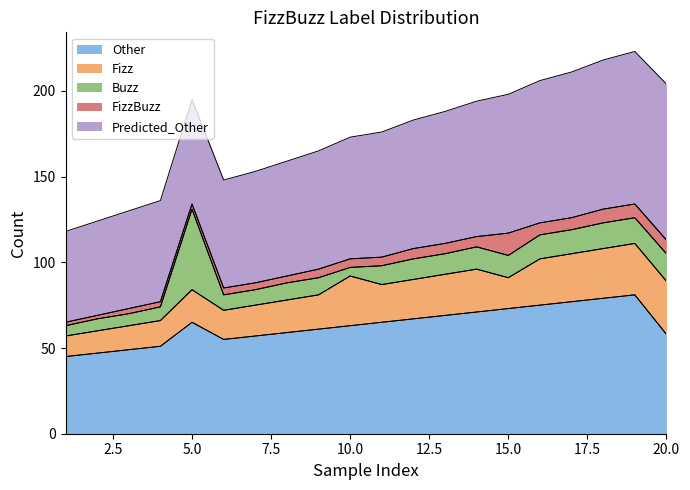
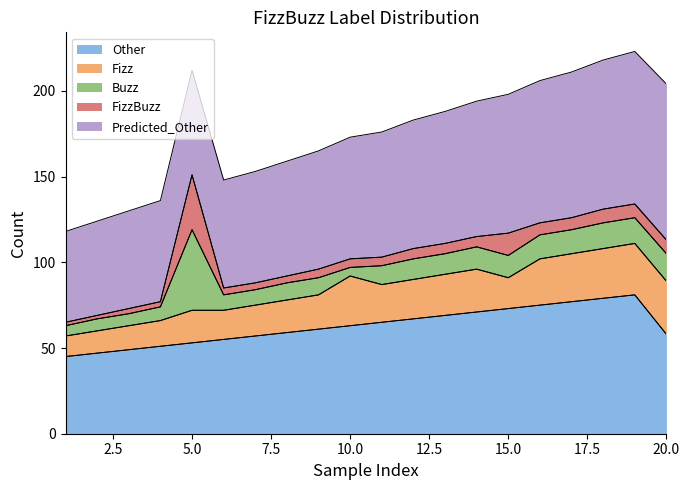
  {
    "Other": {
-     "5.0": 65,
+     "5.0": 53,
      "10.0": 63,
      "15.0": 73,
      "20.0": 58
    },
    "Fizz": {
      "5.0": 19,
      "10.0": 29,
      "15.0": 18,
      "20.0": 31
    },
    "Buzz": {
      "5.0": 47,
      "10.0": 5,
      "15.0": 13,
      "20.0": 16
    },
    "FizzBuzz": {
-     "5.0": 3,
+     "5.0": 32,
      "10.0": 5,
      "15.0": 13,
      "20.0": 8
    },
    "Predicted_Other": {
      "10.0": 71,
      "15.0": 81,
      "20.0": 91
    }
  }
